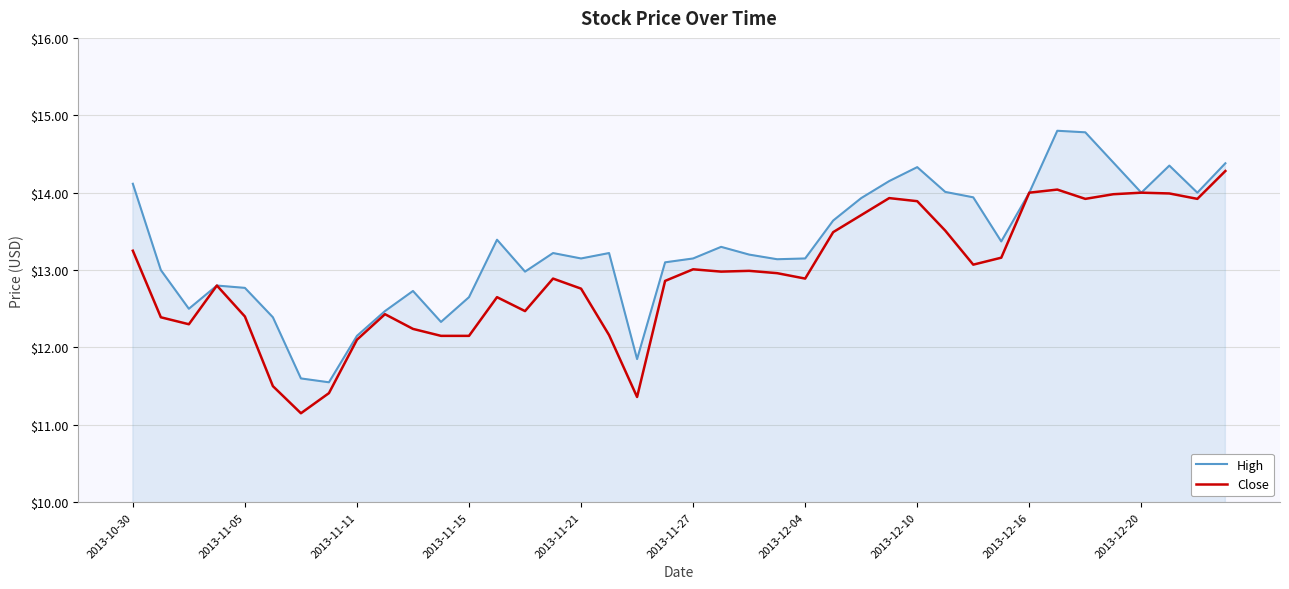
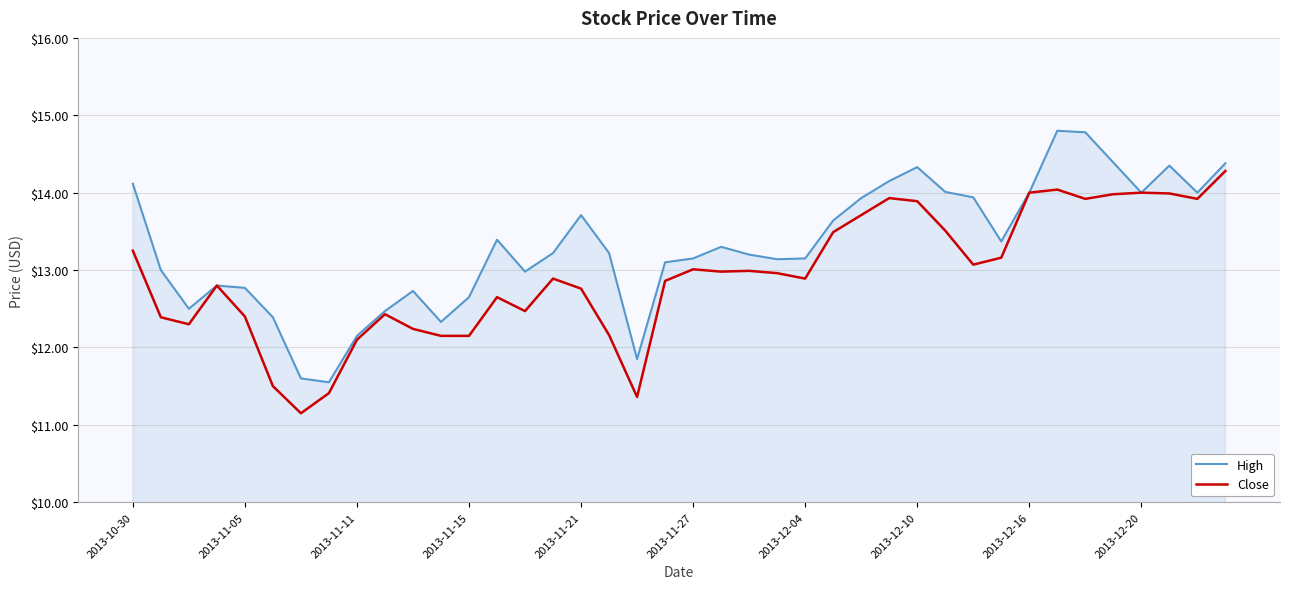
  {
    "High": {
      "2013-10-30": "$14.1",
      "2013-11-05": "$12.8",
      "2013-11-11": "$12.2",
      "2013-11-15": "$12.7",
-     "2013-11-21": "$13.2",
+     "2013-11-21": "$13.7",
      "2013-11-27": "$13.2",
      "2013-12-04": "$13.2",
      "2013-12-10": "$14.3"
    },
    "Close": {
      "2013-10-30": "$13.3",
      "2013-11-05": "$12.4",
      "2013-11-11": "$12.1",
      "2013-11-15": "$12.2",
      "2013-11-21": "$12.8",
      "2013-11-27": "$13.0",
      "2013-12-04": "$12.9",
      "2013-12-10": "$13.9"
    }
  }
